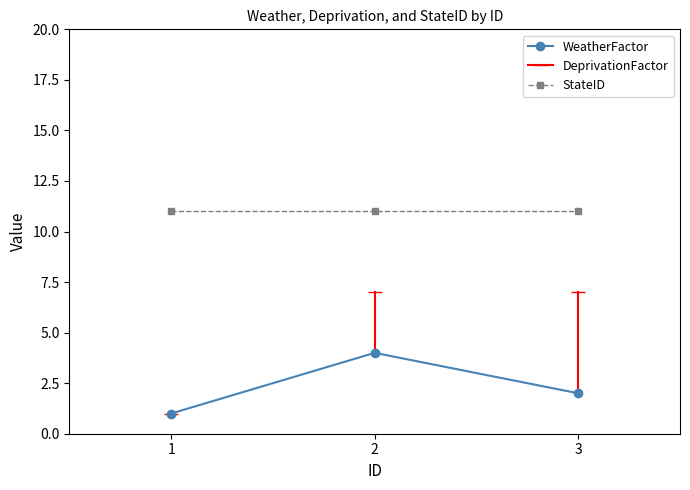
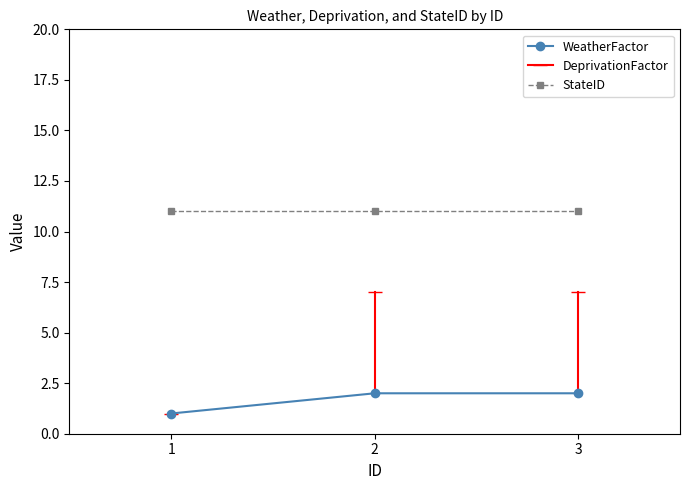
  {
    "WeatherFactor": {
-     "2": 4
+     "2": 2
    },
    "StateID": {
      "1": 11,
      "2": 11,
      "3": 11
    }
  }
